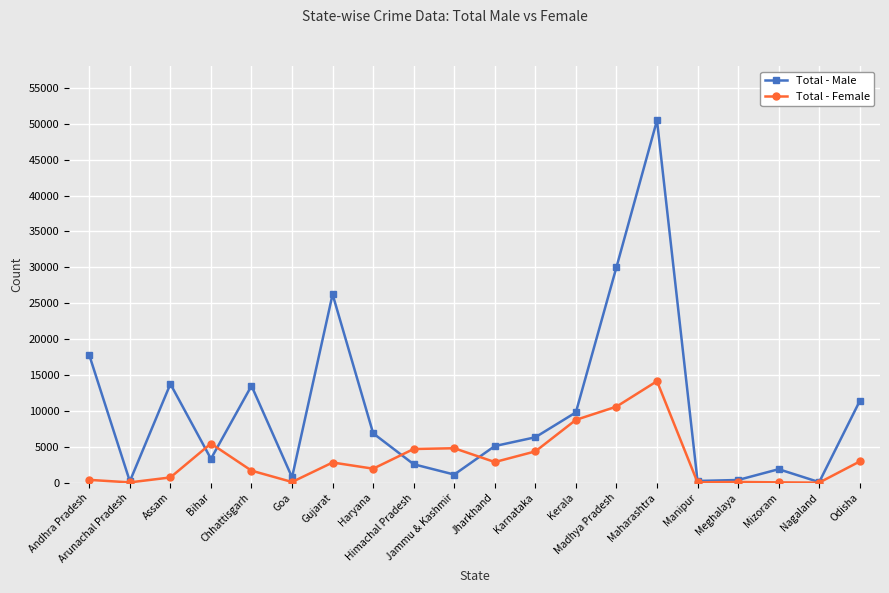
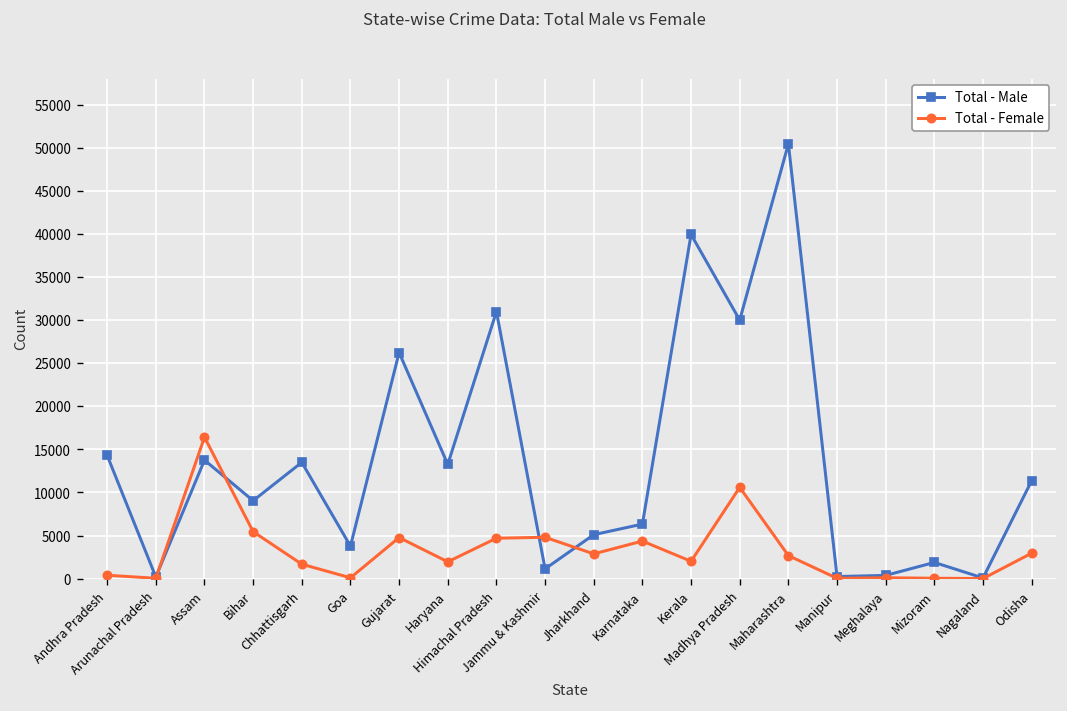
  {
    "Total - Male": {
-     "Andhra Pradesh": 18000,
+     "Andhra Pradesh": 14000,
      "Assam": 14000,
-     "Bihar": 3000,
+     "Bihar": 9000,
      "Chhattisgarh": 14000,
-     "Goa": 1000,
+     "Goa": 4000,
      "Gujarat": 26000,
-     "Haryana": 7000,
-     "Himachal Pradesh": 3000,
+     "Haryana": 13000,
+     "Himachal Pradesh": 31000,
      "Jammu & Kashmir": 1000,
      "Jharkhand": 5000,
      "Karnataka": 6000,
-     "Kerala": 10000,
+     "Kerala": 40000,
      "Madhya Pradesh": 30000,
      "Maharashtra": 50000,
      "Mizoram": 2000,
      "Odisha": 11000
    },
    "Total - Female": {
      "Andhra Pradesh": 0,
-     "Assam": 1000,
+     "Assam": 16000,
      "Bihar": 5000,
      "Chhattisgarh": 2000,
      "Goa": 0,
-     "Gujarat": 3000,
+     "Gujarat": 5000,
      "Haryana": 2000,
      "Himachal Pradesh": 5000,
      "Jammu & Kashmir": 5000,
      "Jharkhand": 3000,
      "Karnataka": 4000,
-     "Kerala": 9000,
+     "Kerala": 2000,
      "Madhya Pradesh": 11000,
-     "Maharashtra": 14000,
+     "Maharashtra": 3000,
      "Mizoram": 0,
      "Odisha": 3000
    }
  }
